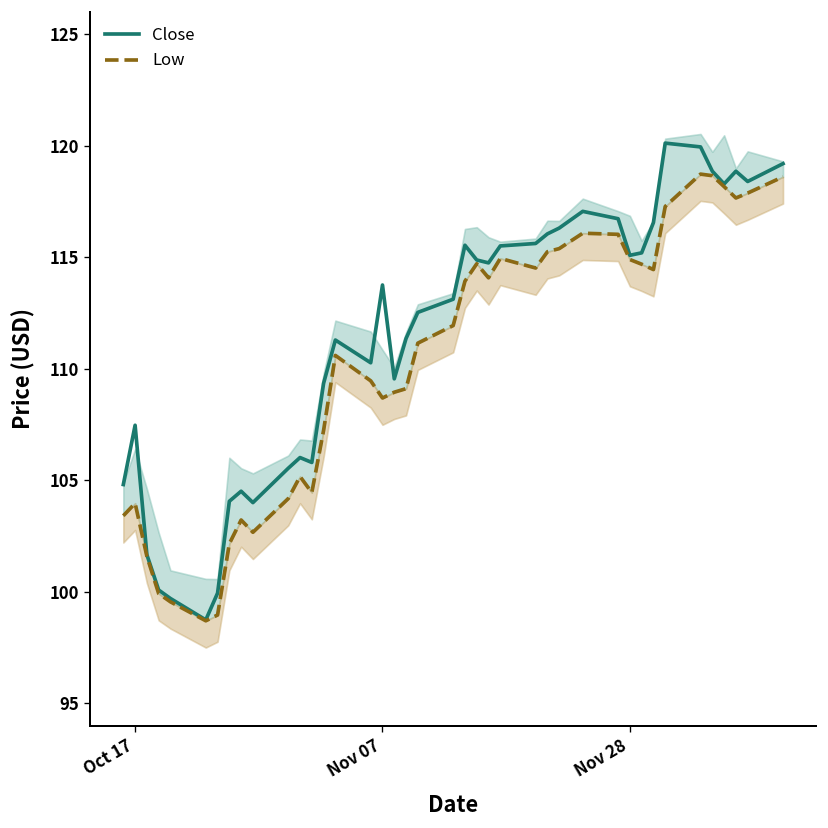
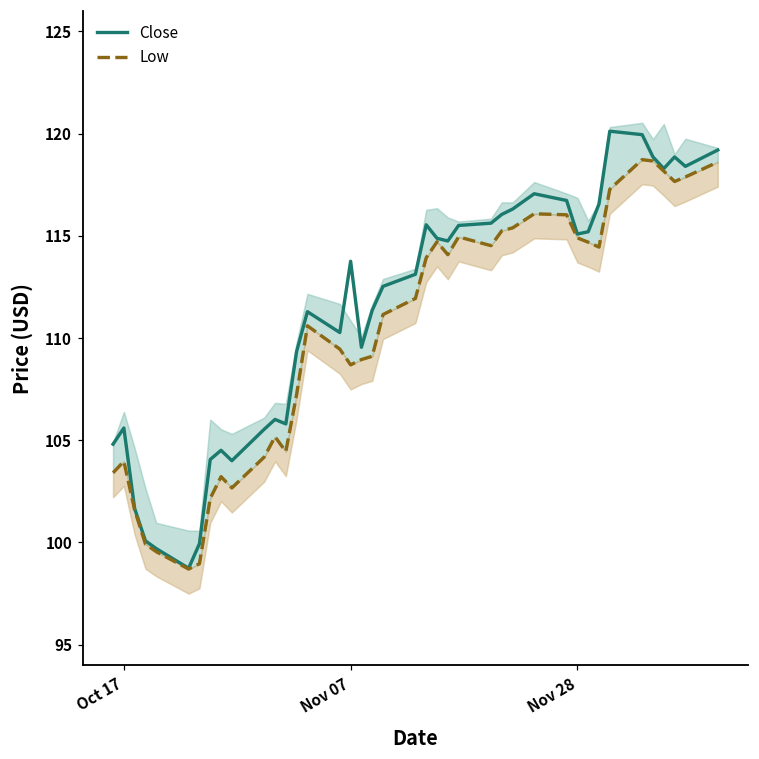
  {
    "Close": {
-     "Oct 17": 107.5,
+     "Oct 17": 105.6,
      "Nov 07": 113.8,
      "Nov 28": 115.1
    }
  }
